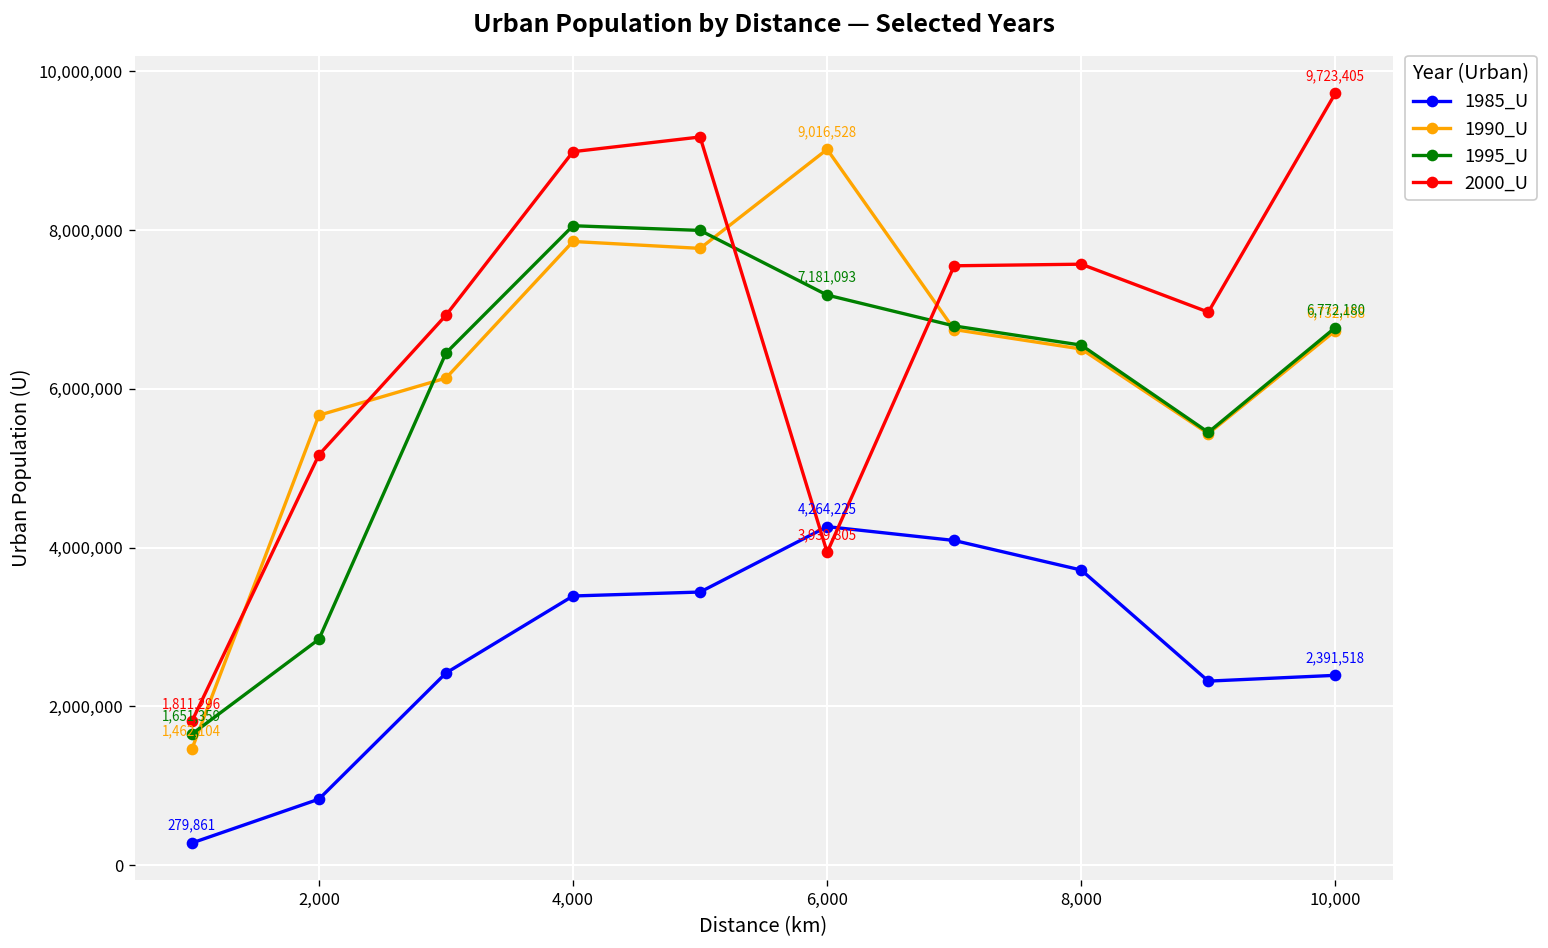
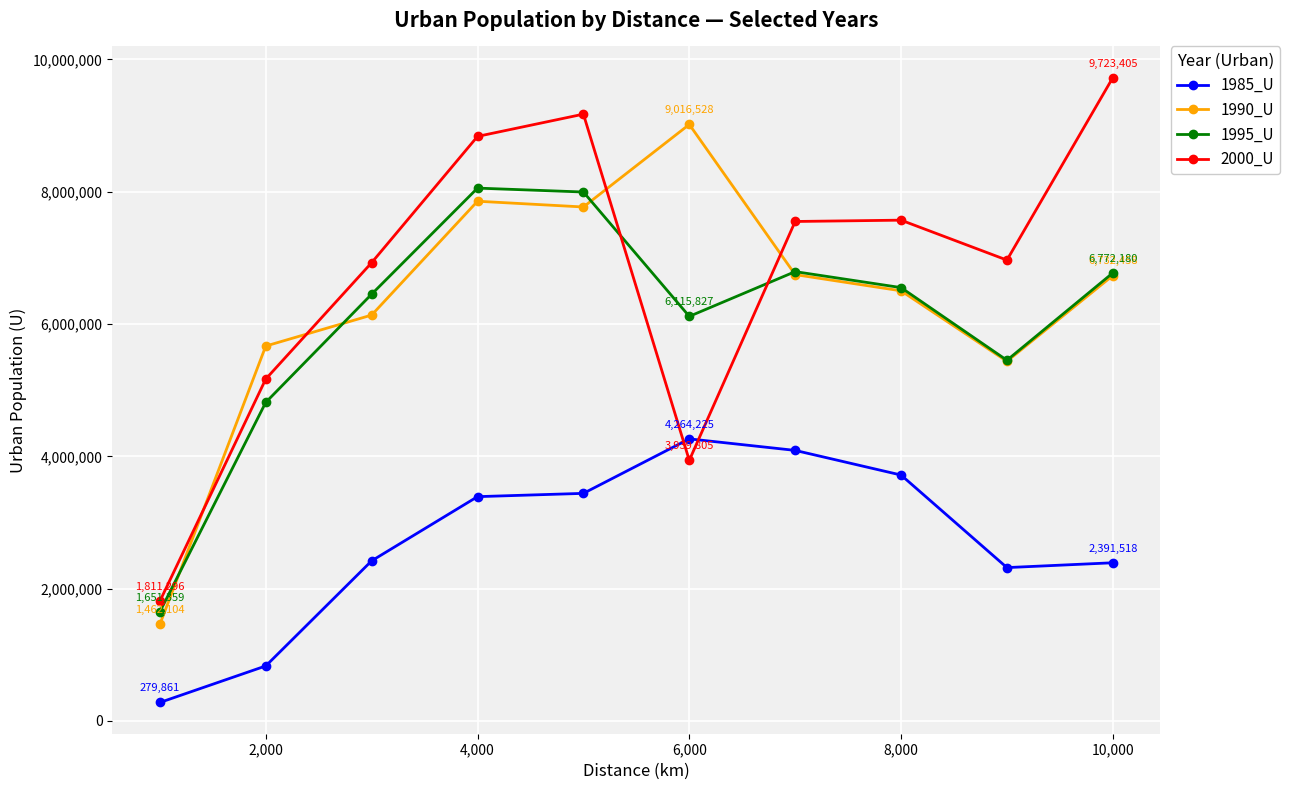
  {
    "1985_U": {
      "6,000": "4,264,225",
      "10,000": "2,391,518"
    },
    "1990_U": {
      "6,000": "9,016,528"
    },
    "1995_U": {
-     "2,000": "2,800,000",
-     "6,000": "7,181,093"
+     "2,000": "4,800,000",
+     "6,000": "6,115,827"
    },
    "2000_U": {
      "2,000": "5,200,000",
-     "4,000": "9,000,000",
+     "4,000": "8,800,000",
      "8,000": "7,600,000"
    }
  }
